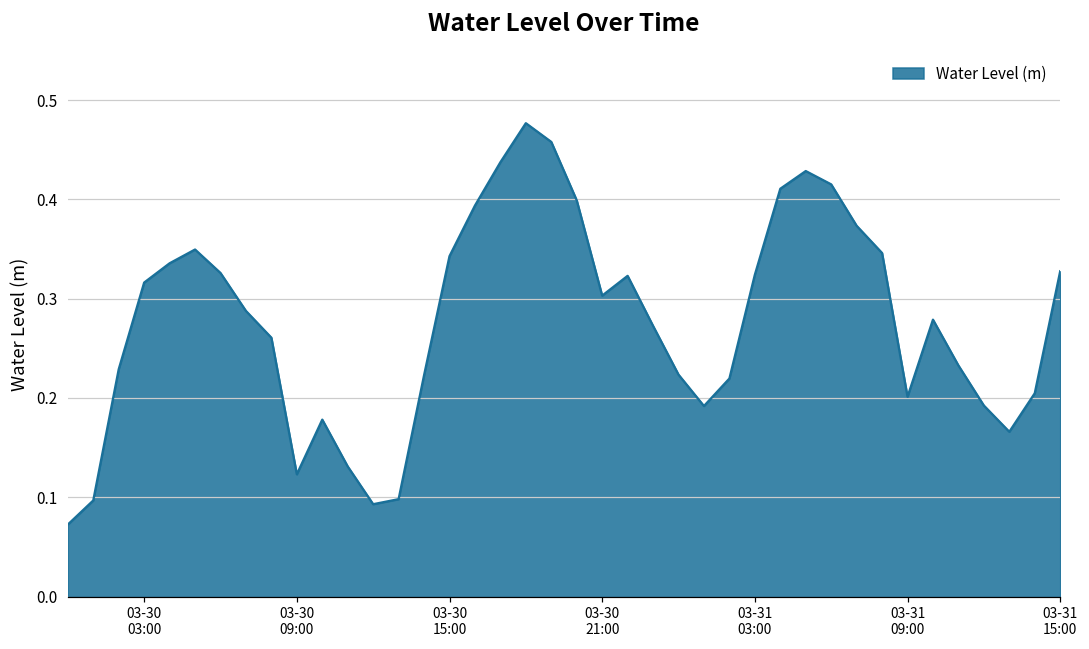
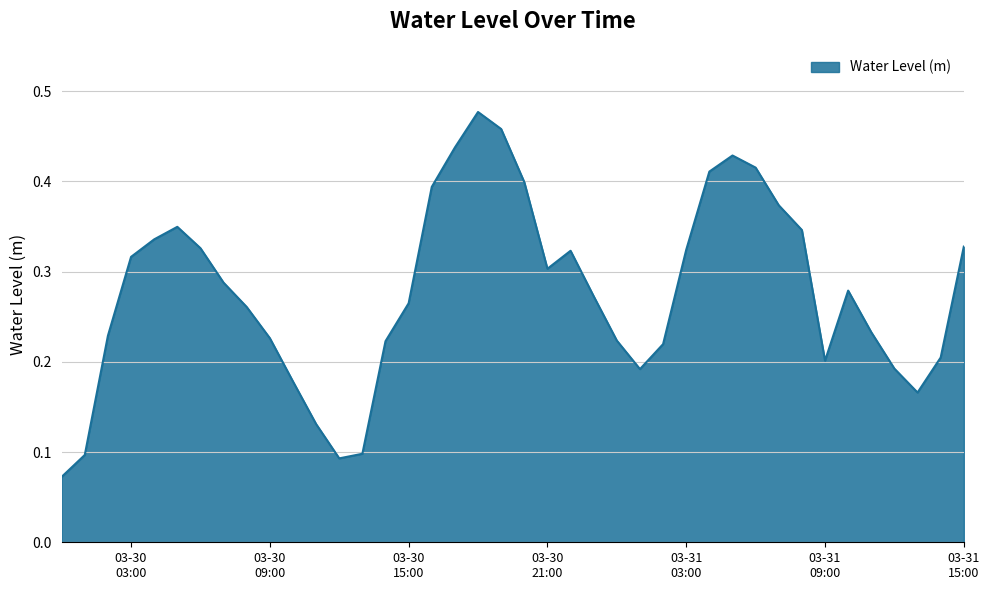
  {
    "03-30 03:00": 0.32,
-   "03-30 09:00": 0.12,
-   "03-30 15:00": 0.34,
+   "03-30 09:00": 0.23,
+   "03-30 15:00": 0.26,
    "03-30 21:00": 0.30,
    "03-31 03:00": 0.32,
    "03-31 09:00": 0.20,
    "03-31 15:00": 0.33
  }
